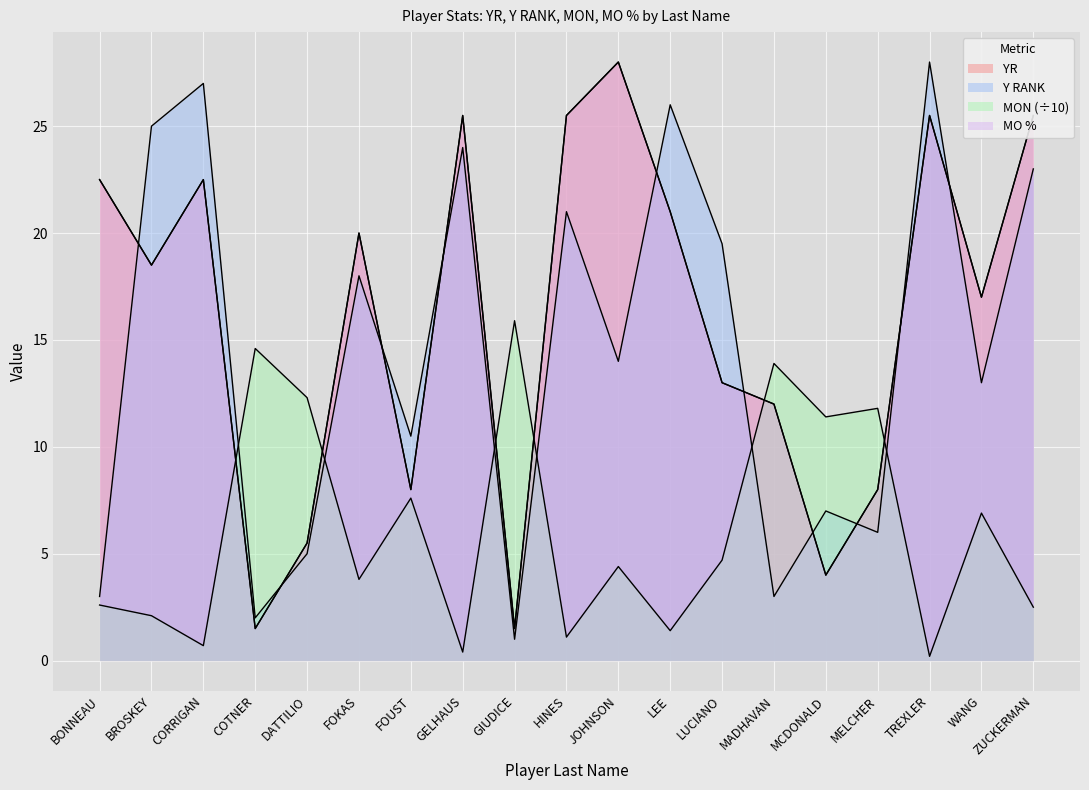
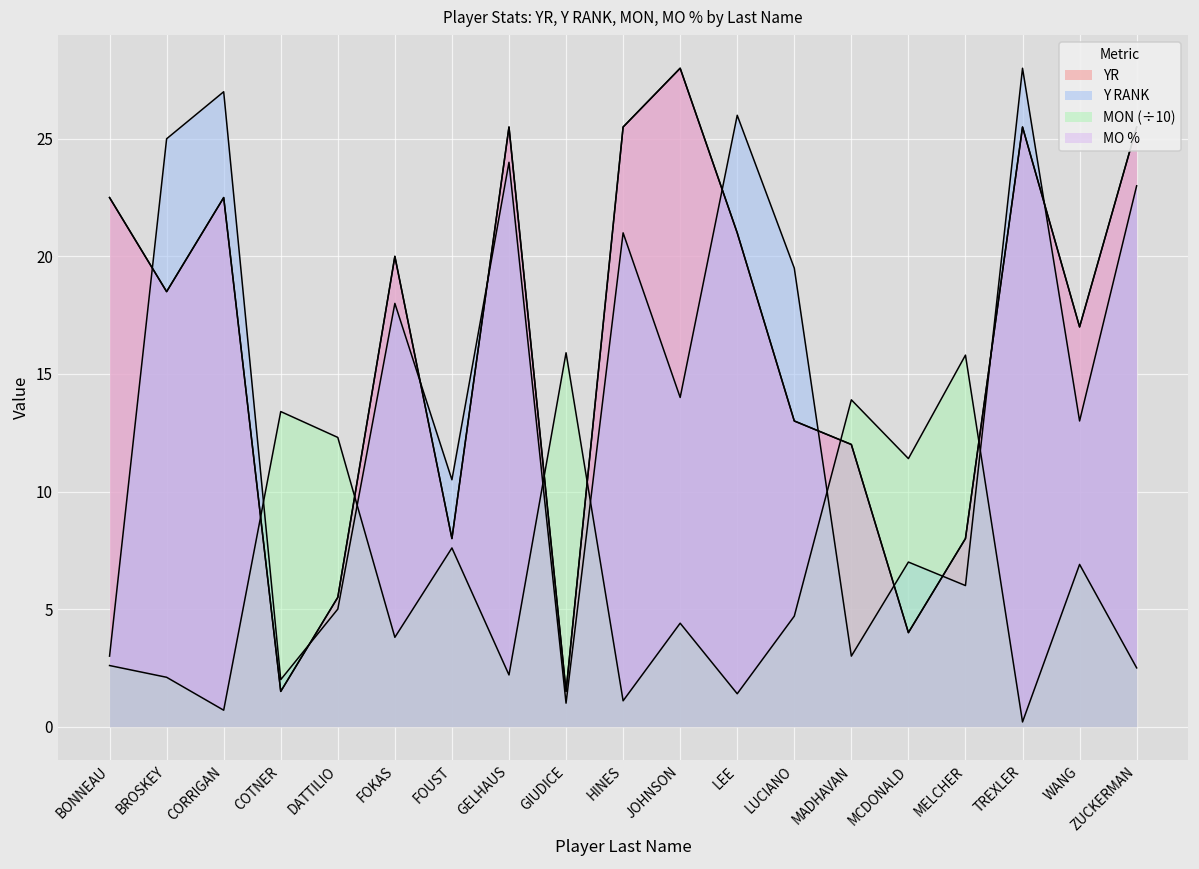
  {
    "MON (÷10)": {
      "BONNEAU": 2.6,
      "BROSKEY": 2.1,
      "CORRIGAN": 0.7,
-     "COTNER": 14.6,
+     "COTNER": 13.4,
      "DATTILIO": 12.3,
      "FOKAS": 3.8,
      "FOUST": 7.6,
-     "GELHAUS": 0.4,
+     "GELHAUS": 2.2,
      "GIUDICE": 15.9,
      "HINES": 1.1,
      "JOHNSON": 4.4,
      "LEE": 1.4,
      "LUCIANO": 4.7,
      "MADHAVAN": 13.9,
      "MCDONALD": 11.4,
-     "MELCHER": 11.8,
+     "MELCHER": 15.8,
      "TREXLER": 0.2,
      "WANG": 6.9,
      "ZUCKERMAN": 2.5
    }
  }
